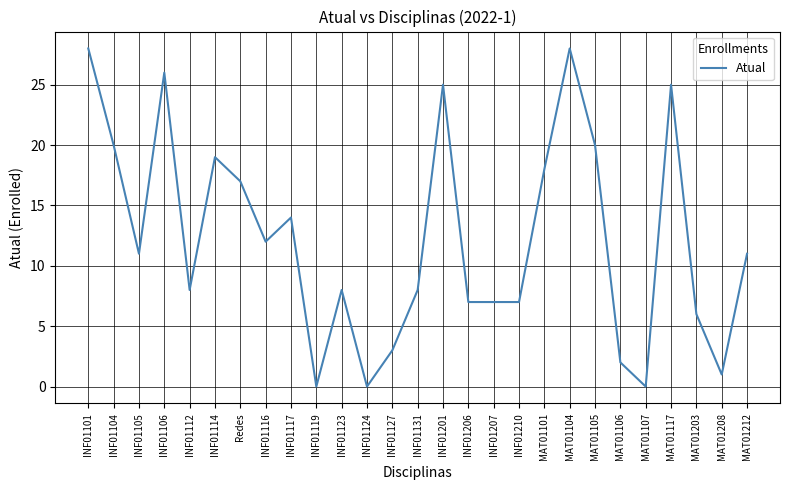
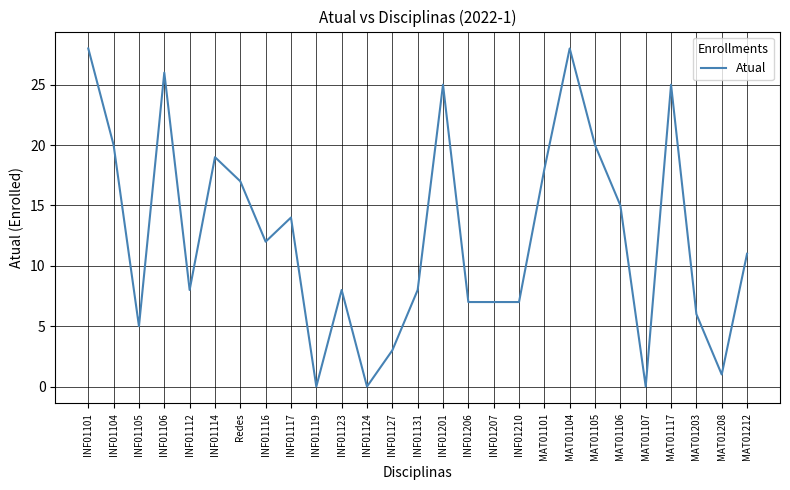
  {
    "INF01101": 28,
    "INF01104": 20,
-   "INF01105": 11,
+   "INF01105": 5,
    "INF01106": 26,
    "INF01112": 8,
    "INF01114": 19,
    "Redes": 17,
    "INF01116": 12,
    "INF01117": 14,
    "INF01119": 0,
    "INF01123": 8,
    "INF01124": 0,
    "INF01127": 3,
    "INF01131": 8,
    "INF01201": 25,
    "INF01206": 7,
    "INF01207": 7,
    "INF01210": 7,
    "MAT01101": 18,
    "MAT01104": 28,
    "MAT01105": 20,
-   "MAT01106": 2,
+   "MAT01106": 15,
    "MAT01107": 0,
    "MAT01117": 25,
    "MAT01203": 6,
    "MAT01208": 1,
    "MAT01212": 11
  }
